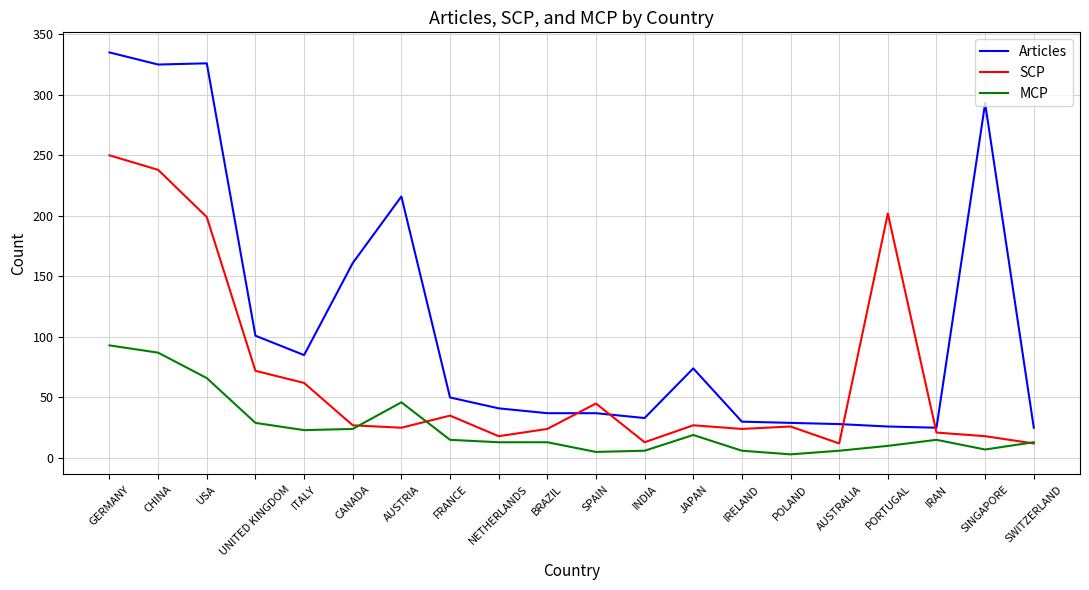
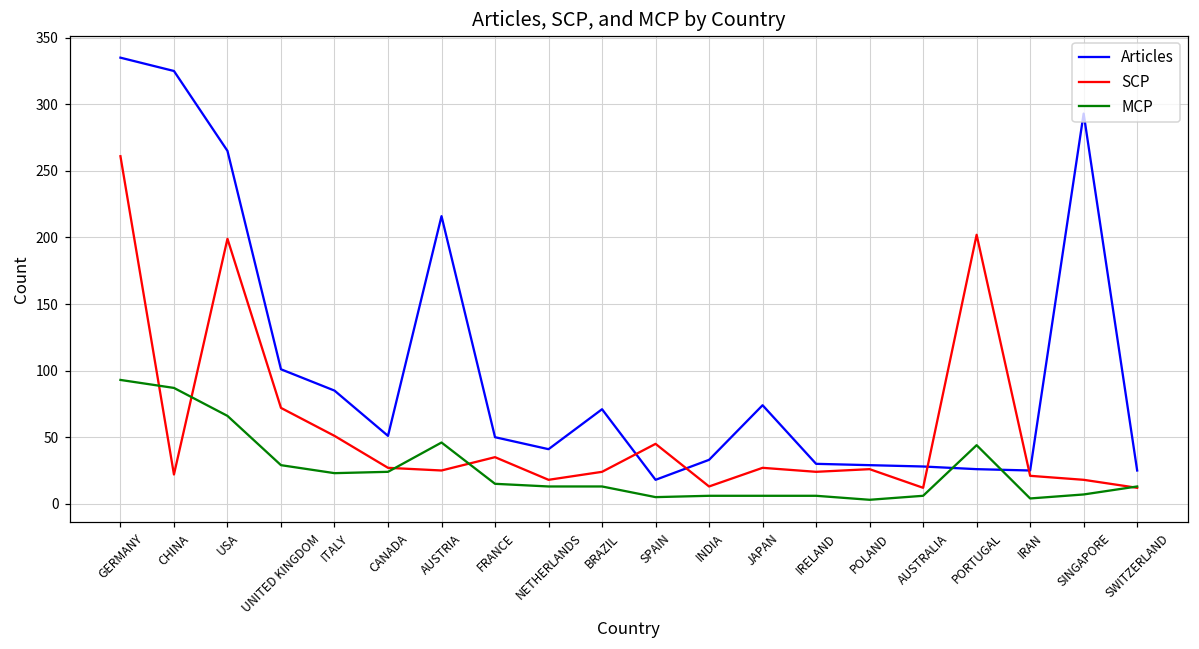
  {
    "Articles": {
      "GERMANY": 335,
      "CHINA": 325,
-     "USA": 326,
+     "USA": 265,
      "UNITED KINGDOM": 101,
      "ITALY": 85,
-     "CANADA": 161,
+     "CANADA": 51,
      "AUSTRIA": 216,
      "FRANCE": 50,
      "NETHERLANDS": 41,
-     "BRAZIL": 37,
-     "SPAIN": 37,
+     "BRAZIL": 71,
+     "SPAIN": 18,
      "INDIA": 33,
      "JAPAN": 74,
      "IRELAND": 30,
      "POLAND": 29,
      "AUSTRALIA": 28,
      "PORTUGAL": 26,
      "IRAN": 25,
      "SWITZERLAND": 25
    },
    "SCP": {
-     "GERMANY": 250,
-     "CHINA": 238,
+     "GERMANY": 261,
+     "CHINA": 22,
      "USA": 199,
      "UNITED KINGDOM": 72,
-     "ITALY": 62,
+     "ITALY": 51,
      "CANADA": 27,
      "AUSTRIA": 25,
      "FRANCE": 35,
      "NETHERLANDS": 18,
      "BRAZIL": 24,
      "SPAIN": 45,
      "INDIA": 13,
      "JAPAN": 27,
      "IRELAND": 24,
      "POLAND": 26,
      "AUSTRALIA": 12,
      "PORTUGAL": 202,
      "IRAN": 21,
      "SINGAPORE": 18
    },
    "MCP": {
      "GERMANY": 93,
      "CHINA": 87,
      "USA": 66,
      "UNITED KINGDOM": 29,
      "ITALY": 23,
      "CANADA": 24,
      "AUSTRIA": 46,
      "FRANCE": 15,
      "NETHERLANDS": 13,
      "BRAZIL": 13,
      "SPAIN": 5,
      "INDIA": 6,
-     "JAPAN": 19,
+     "JAPAN": 6,
      "IRELAND": 6,
      "POLAND": 3,
      "AUSTRALIA": 6,
-     "PORTUGAL": 10,
-     "IRAN": 15,
+     "PORTUGAL": 44,
+     "IRAN": 4,
      "SINGAPORE": 7
    }
  }
